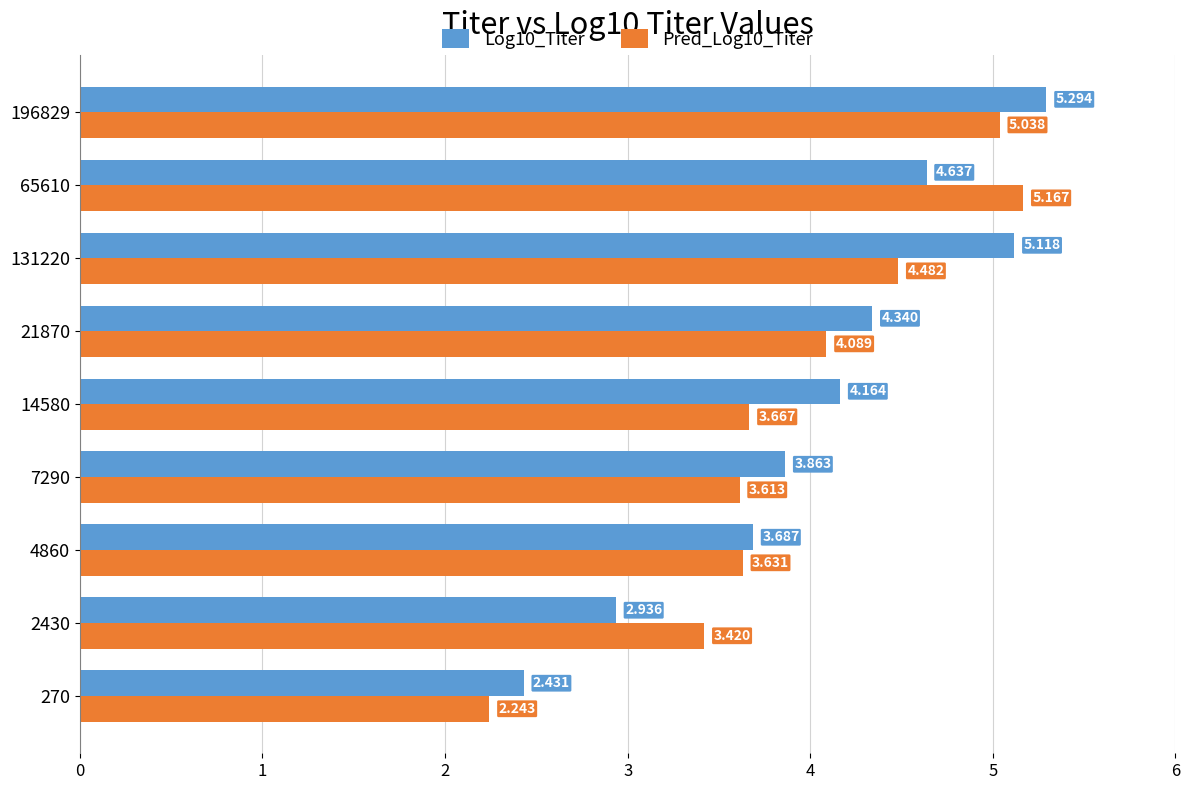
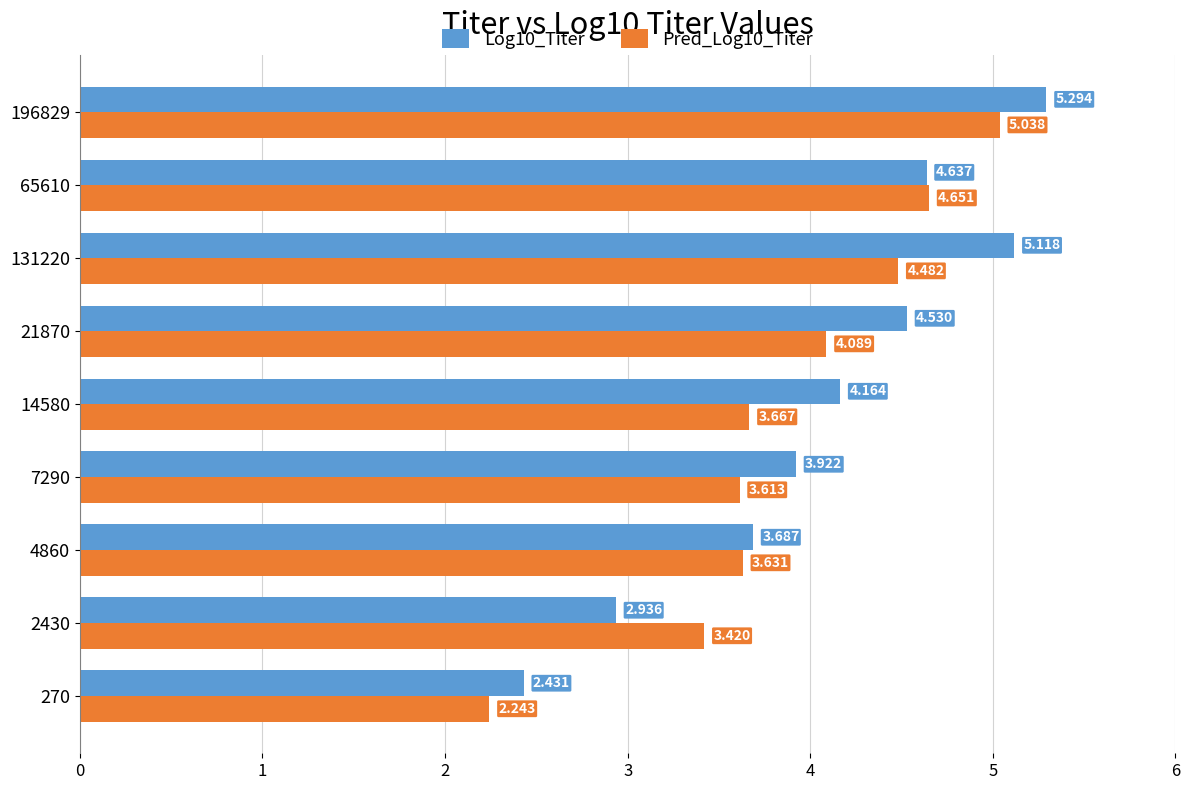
  {
    "Log10_Titer": {
-     "21870": 4.340,
-     "7290": 3.863
+     "21870": 4.530,
+     "7290": 3.922
    },
    "Pred_Log10_Titer": {
-     "65610": 5.167
+     "65610": 4.651
    }
  }
